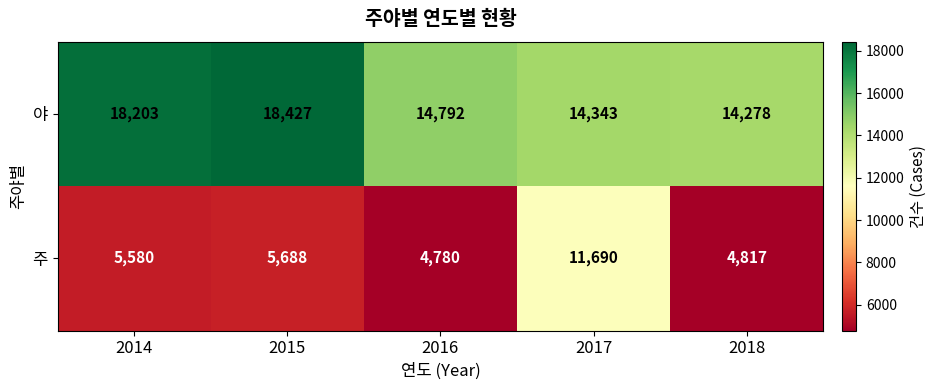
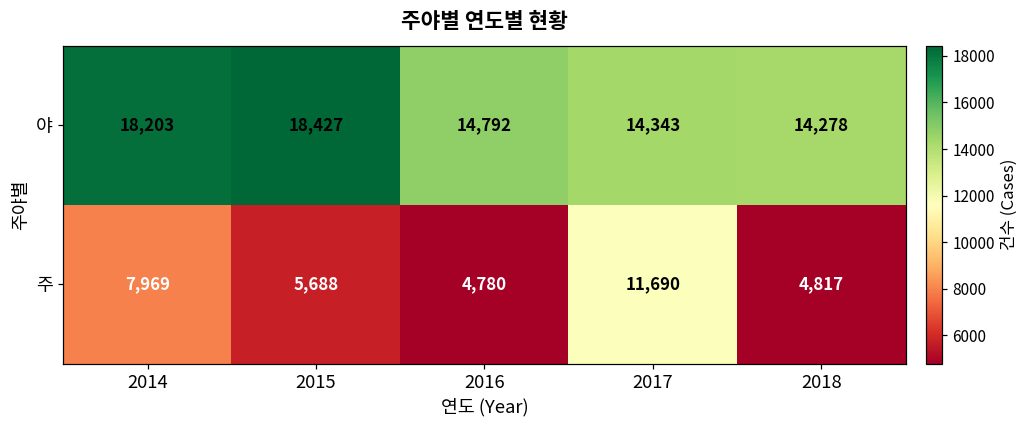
  {
    "야": {
      "2014": "18,203",
      "2015": "18,427",
      "2016": "14,792",
      "2017": "14,343",
      "2018": "14,278"
    },
    "주": {
-     "2014": "5,580",
+     "2014": "7,969",
      "2015": "5,688",
      "2016": "4,780",
      "2017": "11,690",
      "2018": "4,817"
    }
  }
